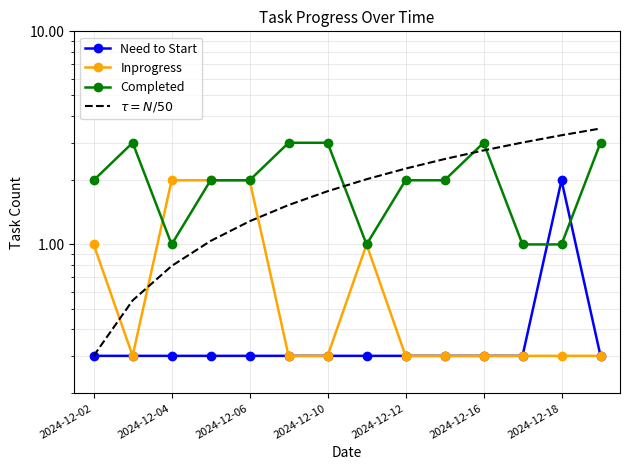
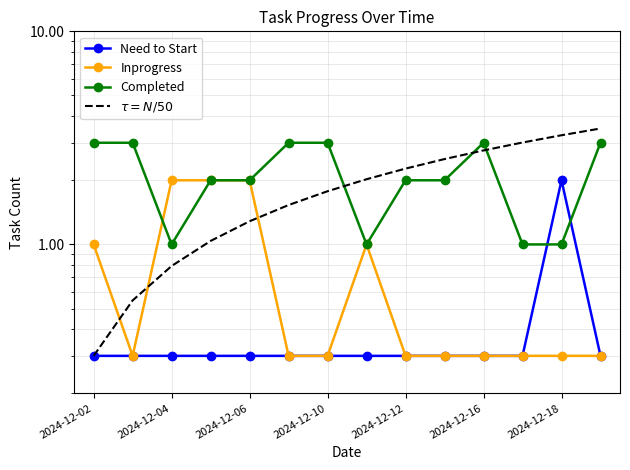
  {
    "Need to Start": {
      "2024-12-04": 0.30,
      "2024-12-06": 0.30,
      "2024-12-18": 2
    },
    "Inprogress": {
      "2024-12-02": 1,
      "2024-12-04": 2,
      "2024-12-18": 0.30
    },
    "Completed": {
-     "2024-12-02": 2,
+     "2024-12-02": 3,
      "2024-12-04": 1,
      "2024-12-10": 3,
      "2024-12-12": 2,
      "2024-12-16": 3,
      "2024-12-18": 1
    }
  }
